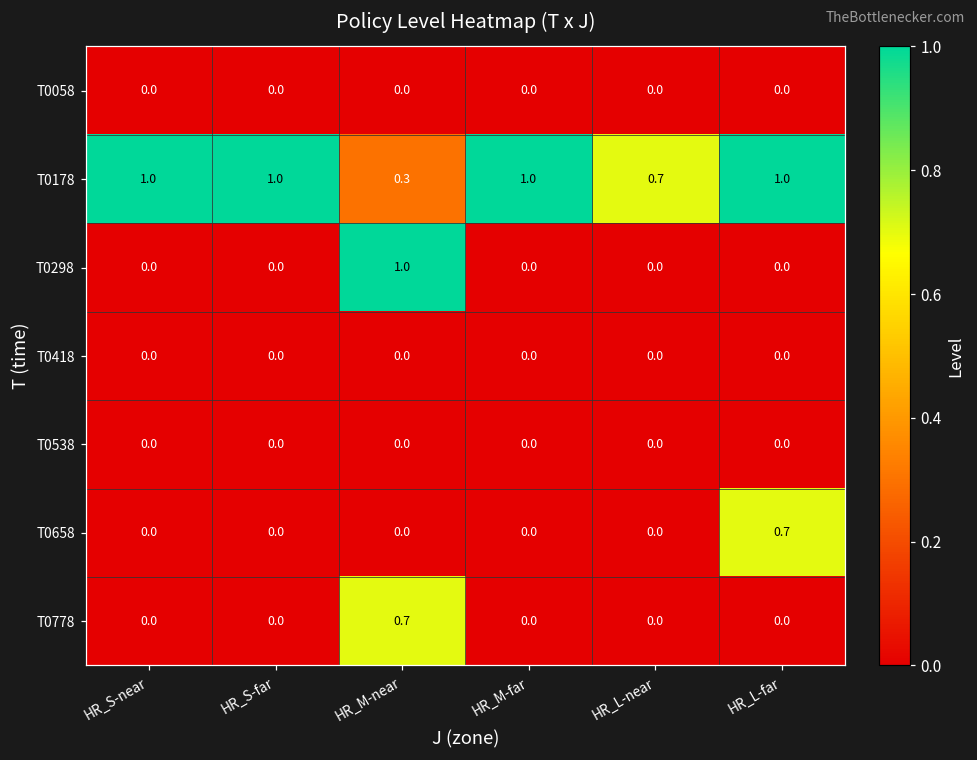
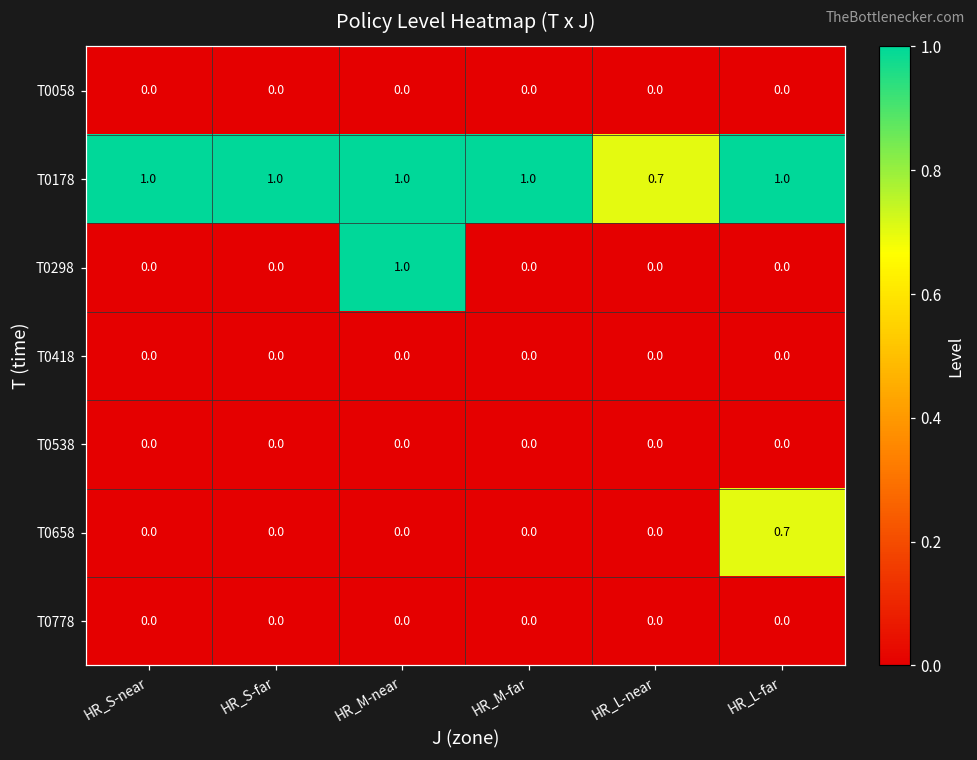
  {
    "T0058": {
      "HR_S-near": 0.0,
      "HR_S-far": 0.0,
      "HR_M-near": 0.0,
      "HR_M-far": 0.0,
      "HR_L-near": 0.0,
      "HR_L-far": 0.0
    },
    "T0178": {
      "HR_S-near": 1.0,
      "HR_S-far": 1.0,
-     "HR_M-near": 0.3,
+     "HR_M-near": 1.0,
      "HR_M-far": 1.0,
      "HR_L-near": 0.7,
      "HR_L-far": 1.0
    },
    "T0298": {
      "HR_S-near": 0.0,
      "HR_S-far": 0.0,
      "HR_M-near": 1.0,
      "HR_M-far": 0.0,
      "HR_L-near": 0.0,
      "HR_L-far": 0.0
    },
    "T0418": {
      "HR_S-near": 0.0,
      "HR_S-far": 0.0,
      "HR_M-near": 0.0,
      "HR_M-far": 0.0,
      "HR_L-near": 0.0,
      "HR_L-far": 0.0
    },
    "T0538": {
      "HR_S-near": 0.0,
      "HR_S-far": 0.0,
      "HR_M-near": 0.0,
      "HR_M-far": 0.0,
      "HR_L-near": 0.0,
      "HR_L-far": 0.0
    },
    "T0658": {
      "HR_S-near": 0.0,
      "HR_S-far": 0.0,
      "HR_M-near": 0.0,
      "HR_M-far": 0.0,
      "HR_L-near": 0.0,
      "HR_L-far": 0.7
    },
    "T0778": {
      "HR_S-near": 0.0,
      "HR_S-far": 0.0,
-     "HR_M-near": 0.7,
+     "HR_M-near": 0.0,
      "HR_M-far": 0.0,
      "HR_L-near": 0.0,
      "HR_L-far": 0.0
    }
  }
